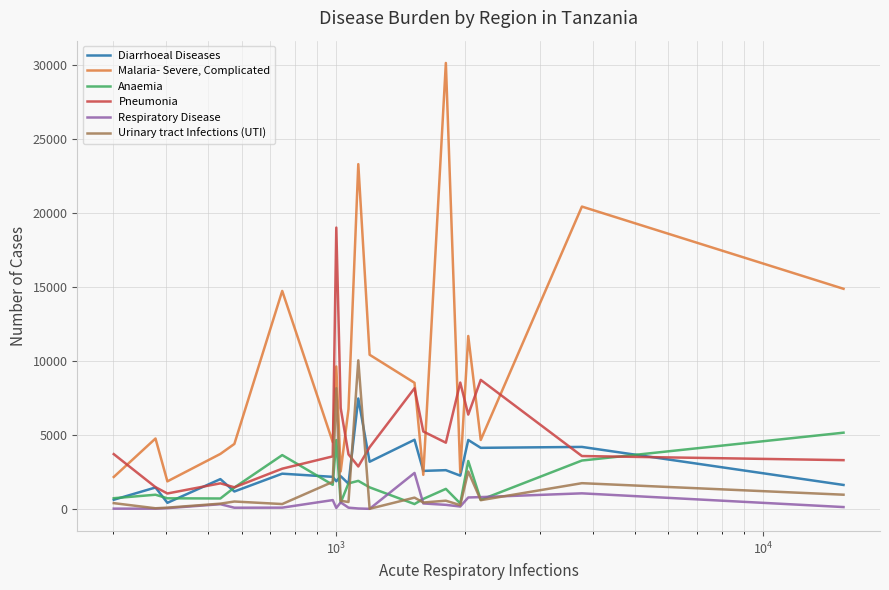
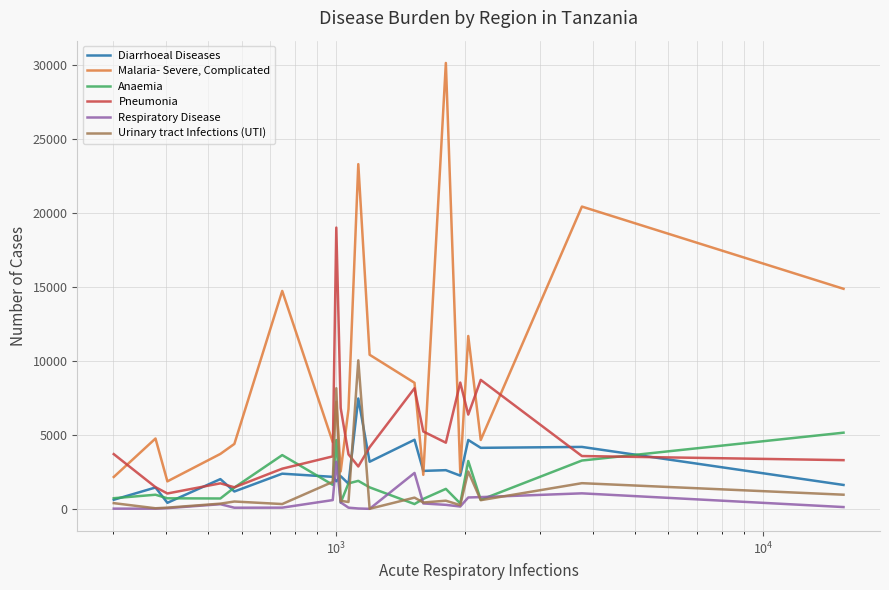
  {
    "Diarrhoeal Diseases": {
      "10^3": 1900
    },
    "Malaria- Severe, Complicated": {
-     "10^3": 9600
+     "10^3": 7200
    },
    "Anaemia": {
      "10^3": 4600
    },
    "Pneumonia": {
      "10^3": 19000
    },
    "Respiratory Disease": {
-     "10^3": 100
+     "10^3": 3200
    },
    "Urinary tract Infections (UTI)": {
      "10^3": 8100
    }
  }
